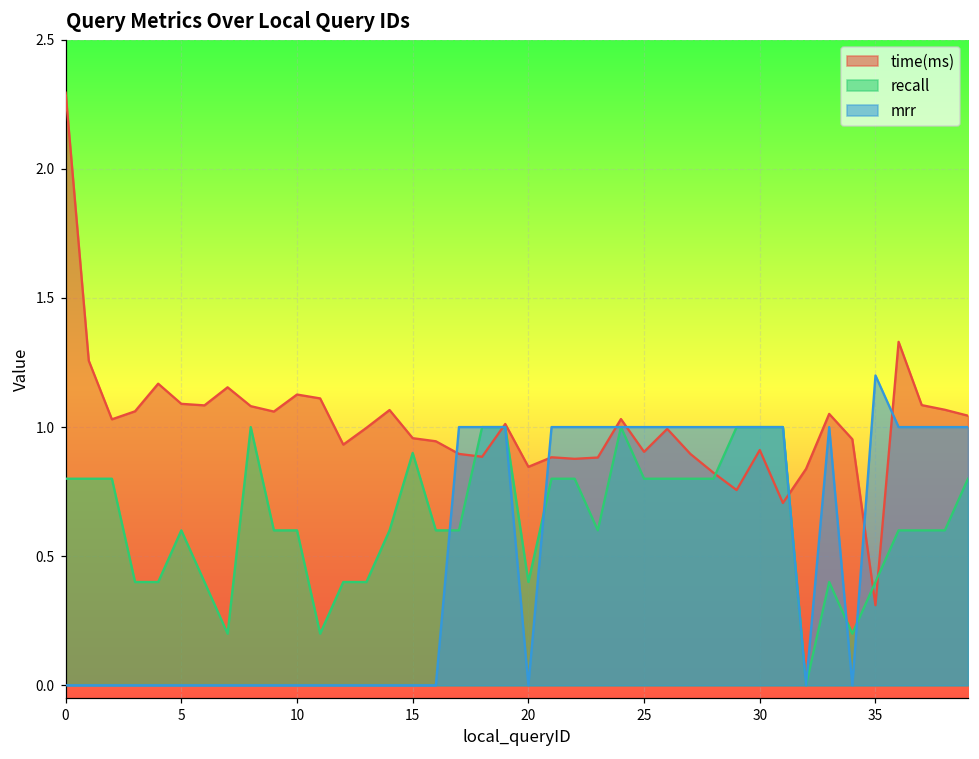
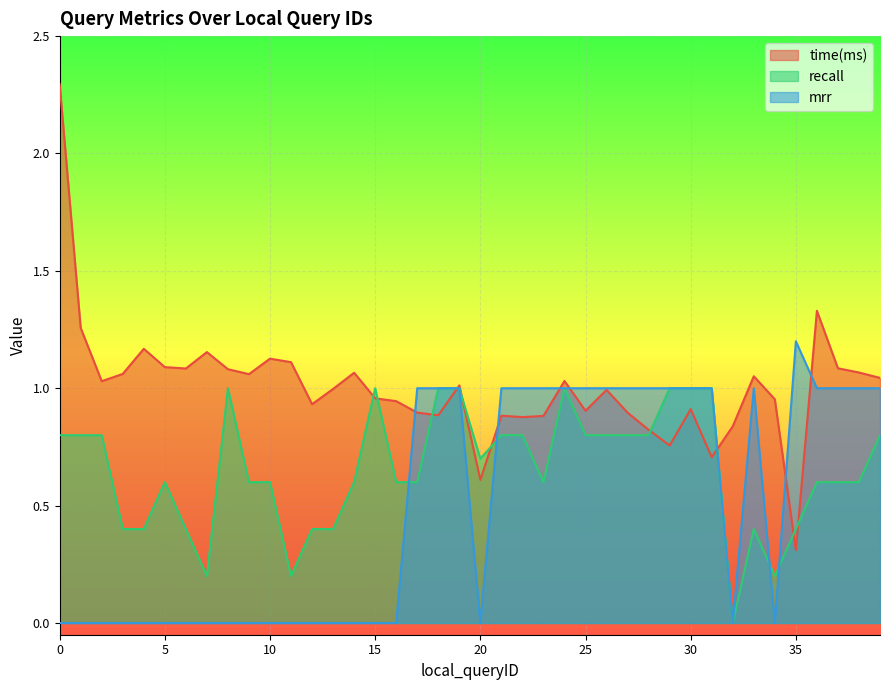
  {
    "time(ms)": {
      "0": 2.30,
      "5": 1.09,
      "10": 1.13,
      "15": 0.96,
-     "20": 0.85,
+     "20": 0.61,
      "25": 0.90,
      "30": 0.91,
      "35": 0.31
    },
    "recall": {
      "0": 0.8,
      "5": 0.6,
      "10": 0.6,
-     "15": 0.9,
-     "20": 0.4,
+     "15": 1.0,
+     "20": 0.7,
      "25": 0.8,
      "35": 0.4
    },
    "mrr": {
      "0": 0.00,
      "5": 0.00,
      "10": 0.00,
      "15": 0.00,
      "20": 0.00,
      "25": 1.00,
      "35": 1.20
    }
  }
